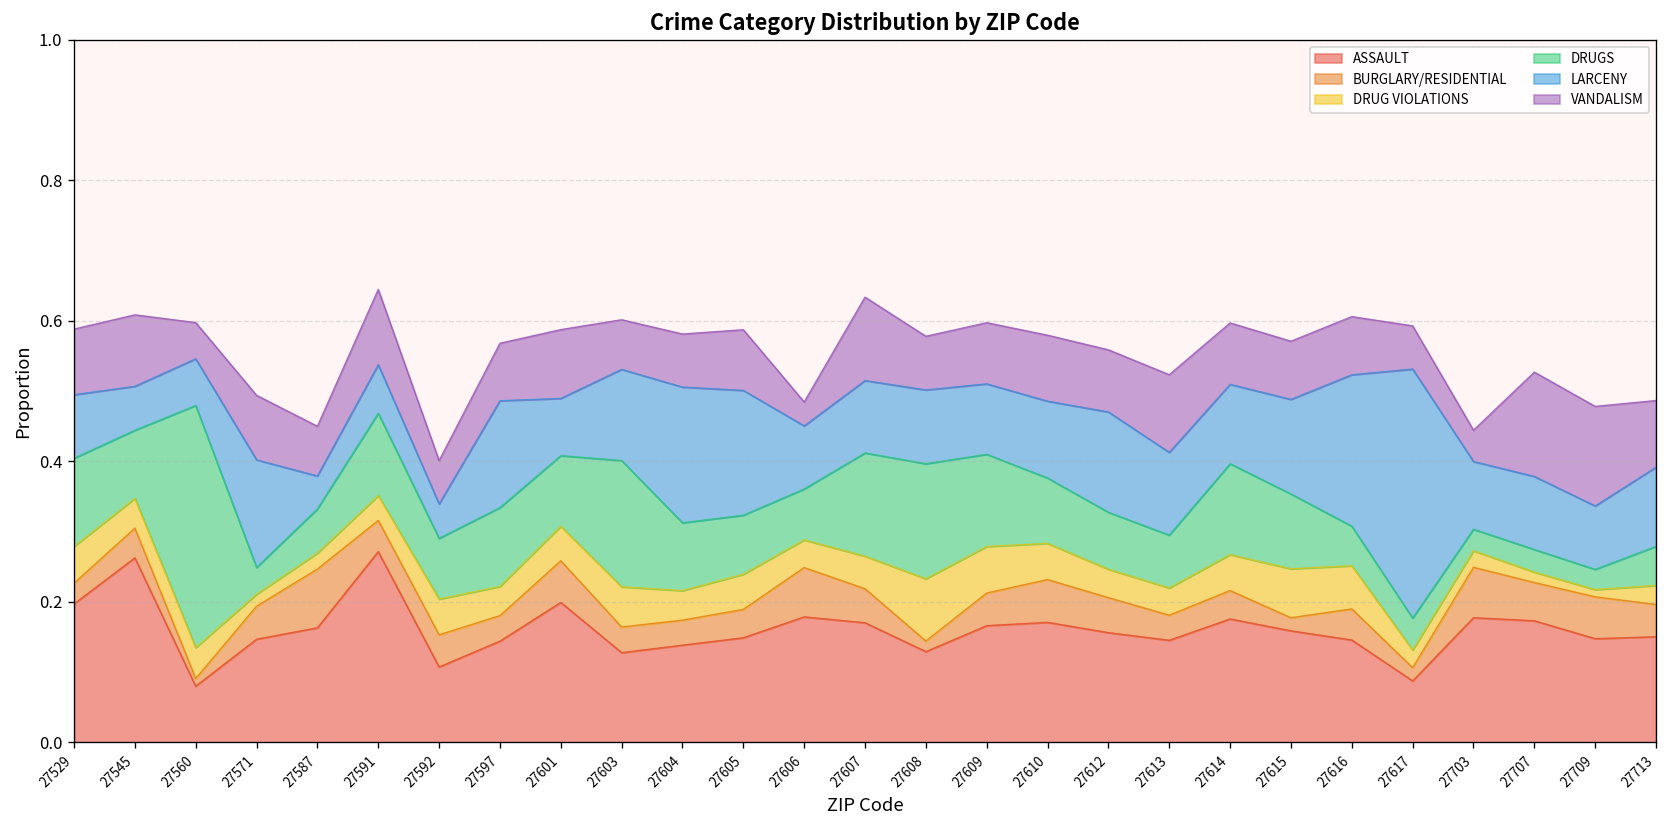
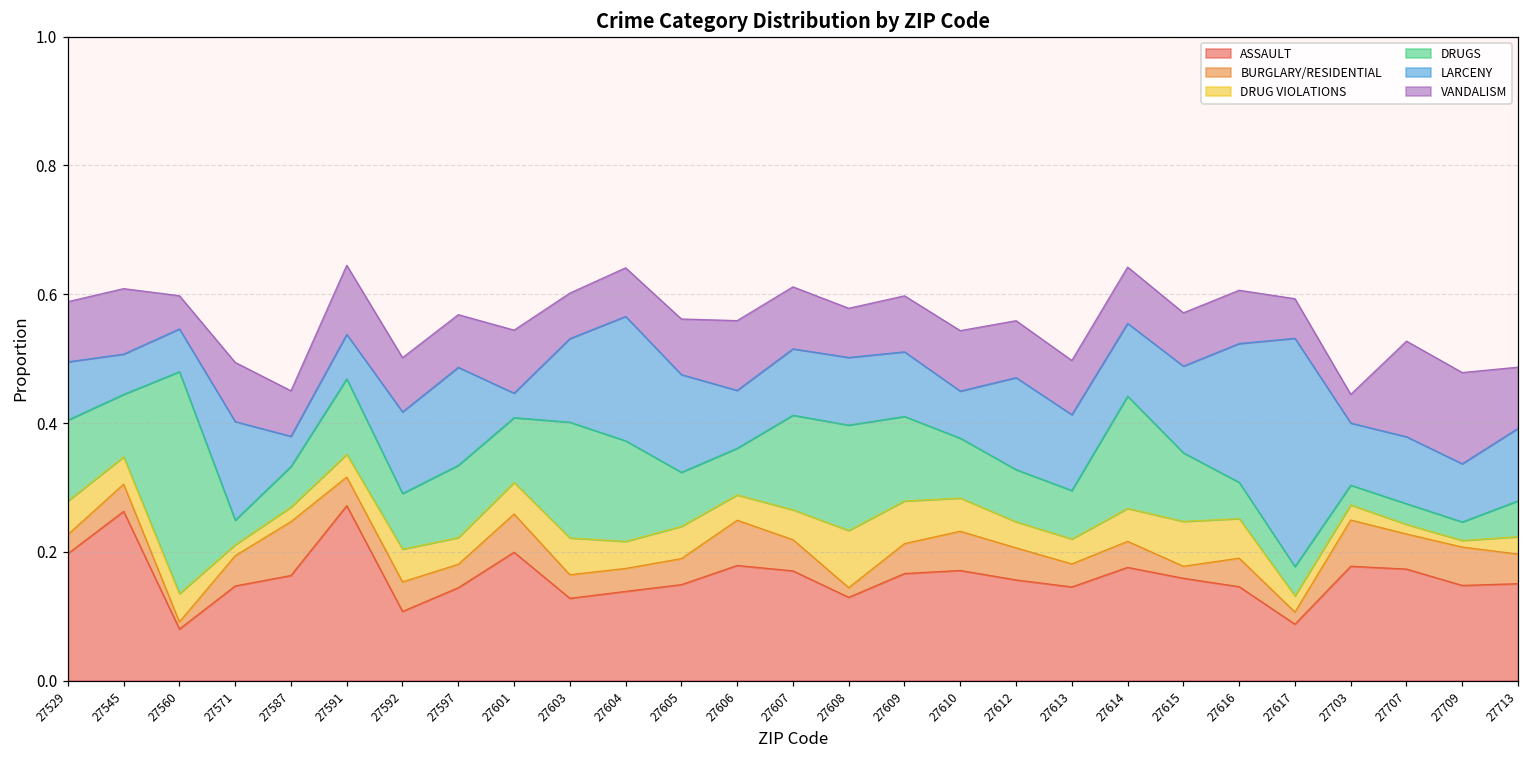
  {
    "DRUG VIOLATIONS": {
      "27529": 0.05,
      "27545": 0.04,
      "27560": 0.04,
      "27571": 0.02,
      "27587": 0.02,
      "27591": 0.04,
      "27592": 0.05,
      "27597": 0.04,
      "27601": 0.05,
      "27603": 0.06,
      "27604": 0.04,
      "27605": 0.05,
      "27606": 0.04,
      "27607": 0.05,
      "27608": 0.09,
      "27609": 0.07,
      "27610": 0.05,
      "27612": 0.04,
      "27613": 0.04,
      "27614": 0.05,
      "27615": 0.07,
      "27616": 0.06,
      "27617": 0.03,
      "27703": 0.02,
      "27707": 0.01,
      "27709": 0.01,
      "27713": 0.03
    },
    "DRUGS": {
      "27529": 0.13,
      "27545": 0.10,
      "27560": 0.34,
      "27571": 0.04,
      "27587": 0.06,
      "27591": 0.12,
      "27592": 0.09,
      "27597": 0.11,
      "27601": 0.10,
      "27603": 0.18,
-     "27604": 0.10,
+     "27604": 0.16,
      "27605": 0.08,
      "27606": 0.07,
      "27607": 0.15,
      "27608": 0.16,
      "27609": 0.13,
      "27610": 0.09,
      "27612": 0.08,
      "27613": 0.08,
-     "27614": 0.13,
+     "27614": 0.17,
      "27615": 0.11,
      "27616": 0.06,
      "27617": 0.05,
      "27703": 0.03,
      "27707": 0.03,
      "27709": 0.03,
      "27713": 0.06
    },
    "LARCENY": {
      "27529": 0.09,
      "27545": 0.06,
      "27560": 0.07,
      "27571": 0.15,
      "27587": 0.05,
      "27591": 0.07,
-     "27592": 0.05,
+     "27592": 0.13,
      "27597": 0.15,
-     "27601": 0.08,
+     "27601": 0.04,
      "27603": 0.13,
      "27604": 0.19,
-     "27605": 0.18,
+     "27605": 0.15,
      "27606": 0.09,
      "27607": 0.10,
      "27608": 0.11,
      "27609": 0.10,
-     "27610": 0.11,
+     "27610": 0.07,
      "27612": 0.14,
      "27613": 0.12,
      "27614": 0.11,
      "27615": 0.13,
      "27616": 0.22,
      "27617": 0.35,
      "27703": 0.10,
      "27707": 0.10,
      "27709": 0.09,
      "27713": 0.11
    },
    "VANDALISM": {
      "27529": 0.09,
      "27545": 0.10,
      "27560": 0.05,
      "27571": 0.09,
      "27587": 0.07,
      "27591": 0.11,
-     "27592": 0.06,
+     "27592": 0.08,
      "27597": 0.08,
      "27601": 0.10,
      "27603": 0.07,
      "27604": 0.08,
      "27605": 0.09,
-     "27606": 0.03,
-     "27607": 0.12,
+     "27606": 0.11,
+     "27607": 0.10,
      "27608": 0.08,
      "27609": 0.09,
      "27610": 0.09,
      "27612": 0.09,
-     "27613": 0.11,
+     "27613": 0.08,
      "27614": 0.09,
      "27615": 0.08,
      "27616": 0.08,
      "27617": 0.06,
      "27703": 0.04,
      "27707": 0.15,
      "27709": 0.14,
      "27713": 0.09
    }
  }
